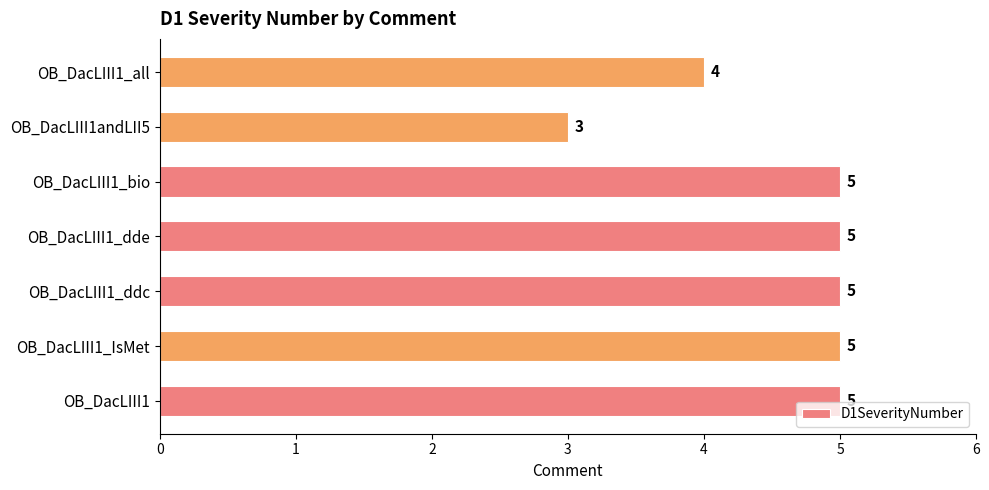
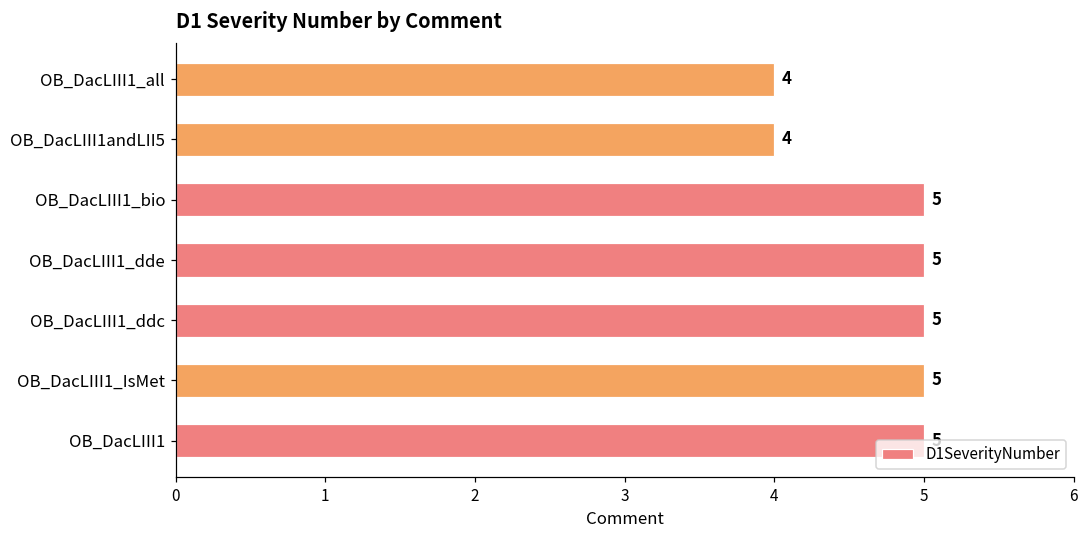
  {
    "OB_DacLIII1_all": 4,
-   "OB_DacLIII1andLII5": 3,
+   "OB_DacLIII1andLII5": 4,
    "OB_DacLIII1_bio": 5,
    "OB_DacLIII1_dde": 5,
    "OB_DacLIII1_ddc": 5,
    "OB_DacLIII1_IsMet": 5
  }
